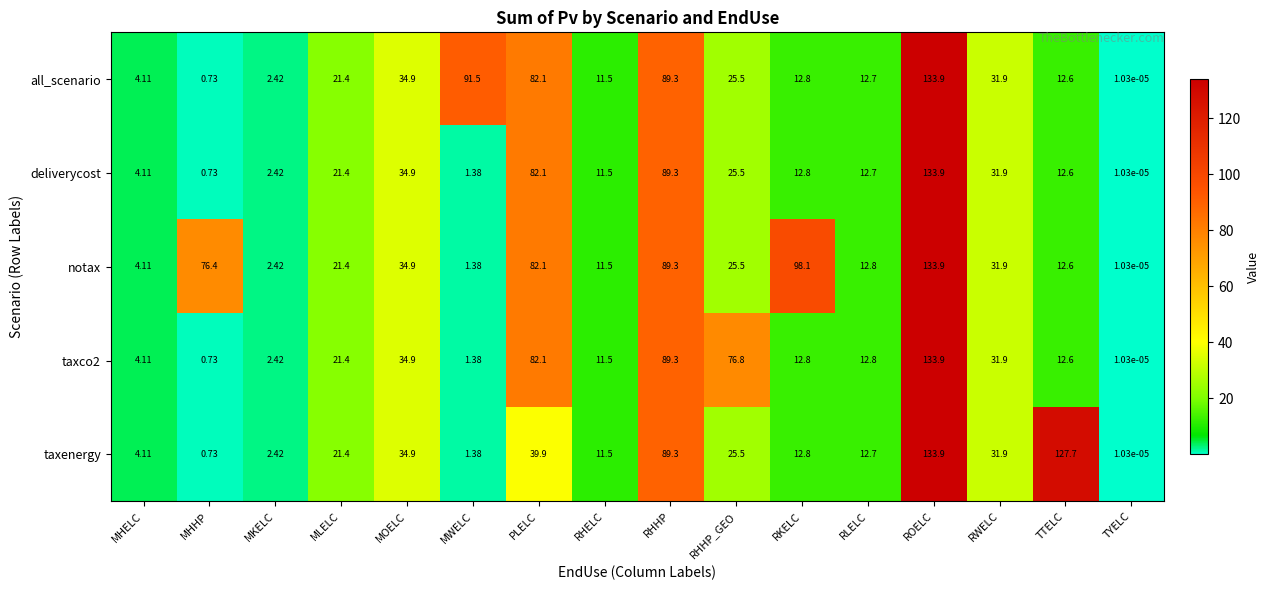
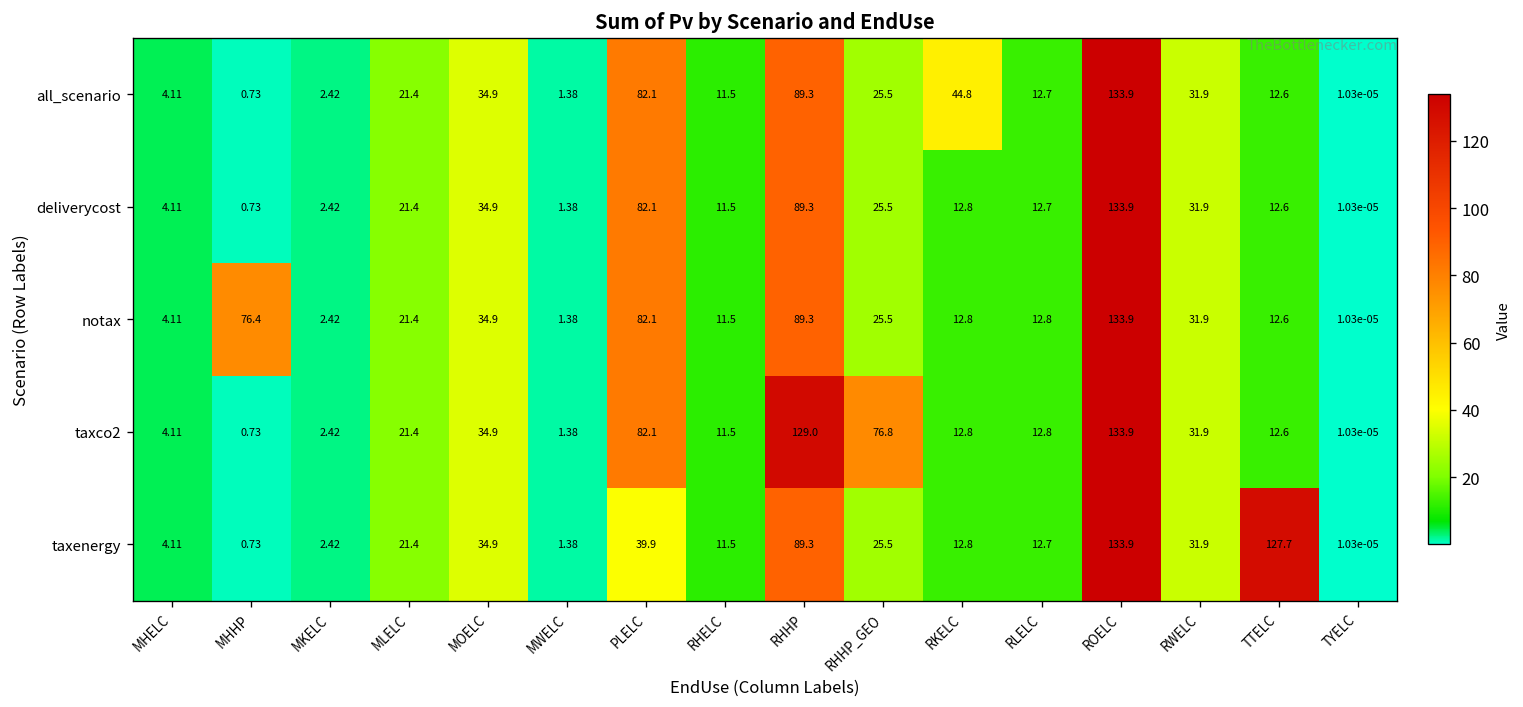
  {
    "all_scenario": {
      "MHELC": "4.11",
      "MHHP": "0.73",
      "MKELC": "2.42",
      "MLELC": "21.4",
      "MOELC": "34.9",
-     "MWELC": "91.5",
+     "MWELC": "1.38",
      "PLELC": "82.1",
      "RHELC": "11.5",
      "RHHP": "89.3",
      "RHHP_GEO": "25.5",
-     "RKELC": "12.8",
+     "RKELC": "44.8",
      "RLELC": "12.7",
      "ROELC": "133.9",
      "RWELC": "31.9",
      "TTELC": "12.6"
    },
    "deliverycost": {
      "MHELC": "4.11",
      "MHHP": "0.73",
      "MKELC": "2.42",
      "MLELC": "21.4",
      "MOELC": "34.9",
      "MWELC": "1.38",
      "PLELC": "82.1",
      "RHELC": "11.5",
      "RHHP": "89.3",
      "RHHP_GEO": "25.5",
      "RKELC": "12.8",
      "RLELC": "12.7",
      "ROELC": "133.9",
      "RWELC": "31.9",
      "TTELC": "12.6",
      "TYELC": "1.03e-05"
    },
    "notax": {
      "MHELC": "4.11",
      "MHHP": "76.4",
      "MKELC": "2.42",
      "MLELC": "21.4",
      "MOELC": "34.9",
      "MWELC": "1.38",
      "PLELC": "82.1",
      "RHELC": "11.5",
      "RHHP": "89.3",
      "RHHP_GEO": "25.5",
-     "RKELC": "98.1",
+     "RKELC": "12.8",
      "RLELC": "12.8",
      "ROELC": "133.9",
      "RWELC": "31.9",
      "TTELC": "12.6",
      "TYELC": "1.03e-05"
    },
    "taxco2": {
      "MHELC": "4.11",
      "MHHP": "0.73",
      "MKELC": "2.42",
      "MLELC": "21.4",
      "MOELC": "34.9",
      "MWELC": "1.38",
      "PLELC": "82.1",
      "RHELC": "11.5",
-     "RHHP": "89.3",
+     "RHHP": "129.0",
      "RHHP_GEO": "76.8",
      "RKELC": "12.8",
      "RLELC": "12.8",
      "ROELC": "133.9",
      "RWELC": "31.9",
      "TTELC": "12.6",
      "TYELC": "1.03e-05"
    },
    "taxenergy": {
      "MHELC": "4.11",
      "MHHP": "0.73",
      "MKELC": "2.42",
      "MLELC": "21.4",
      "MOELC": "34.9",
      "MWELC": "1.38",
      "PLELC": "39.9",
      "RHELC": "11.5",
      "RHHP": "89.3",
      "RHHP_GEO": "25.5",
      "RKELC": "12.8",
      "RLELC": "12.7",
      "ROELC": "133.9",
      "RWELC": "31.9",
      "TTELC": "127.7",
      "TYELC": "1.03e-05"
    }
  }
